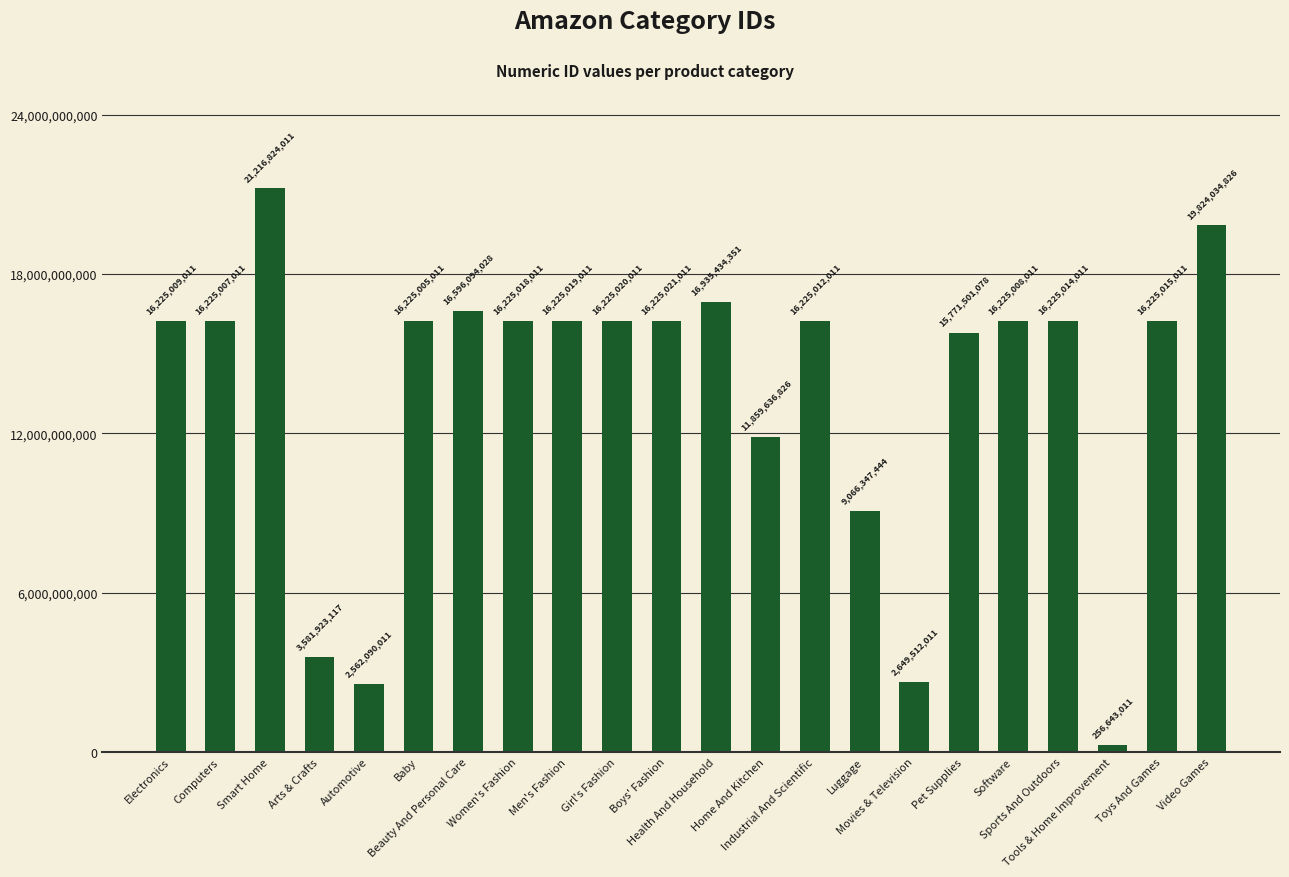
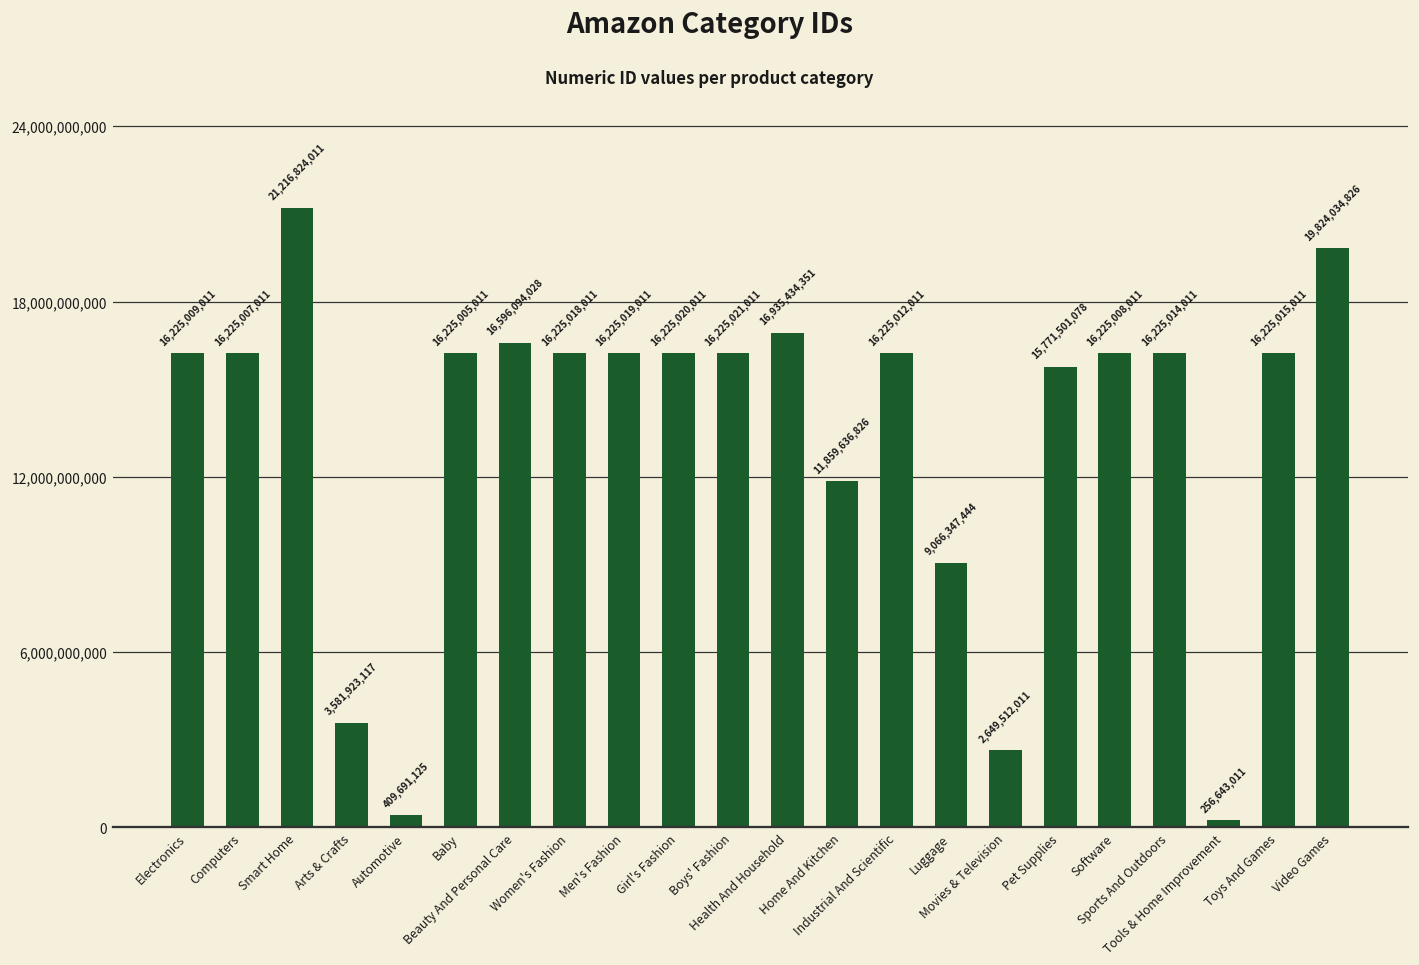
  {
    "Electronics": "16,225,009,011",
    "Computers": "16,225,007,011",
    "Smart Home": "21,216,824,011",
    "Arts & Crafts": "3,581,923,117",
-   "Automotive": "2,562,090,011",
+   "Automotive": "409,691,125",
    "Baby": "16,225,005,011",
    "Beauty And Personal Care": "16,596,094,028",
    "Women's Fashion": "16,225,018,011",
    "Men's Fashion": "16,225,019,011",
    "Girl's Fashion": "16,225,020,011",
    "Boys' Fashion": "16,225,021,011",
    "Health And Household": "16,935,434,351",
    "Home And Kitchen": "11,859,636,826",
    "Industrial And Scientific": "16,225,012,011",
    "Luggage": "9,066,347,444",
    "Movies & Television": "2,649,512,011",
    "Pet Supplies": "15,771,501,078",
    "Software": "16,225,008,011",
    "Sports And Outdoors": "16,225,014,011",
    "Tools & Home Improvement": "256,643,011",
    "Toys And Games": "16,225,015,011",
    "Video Games": "19,824,034,826"
  }
